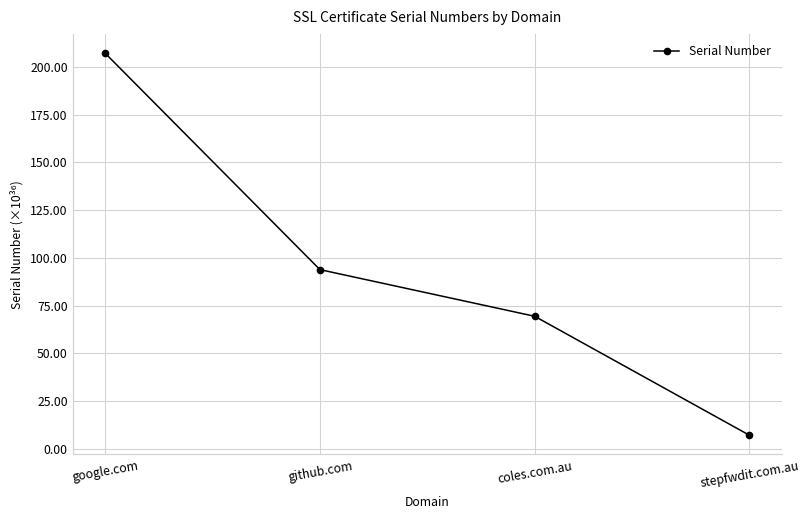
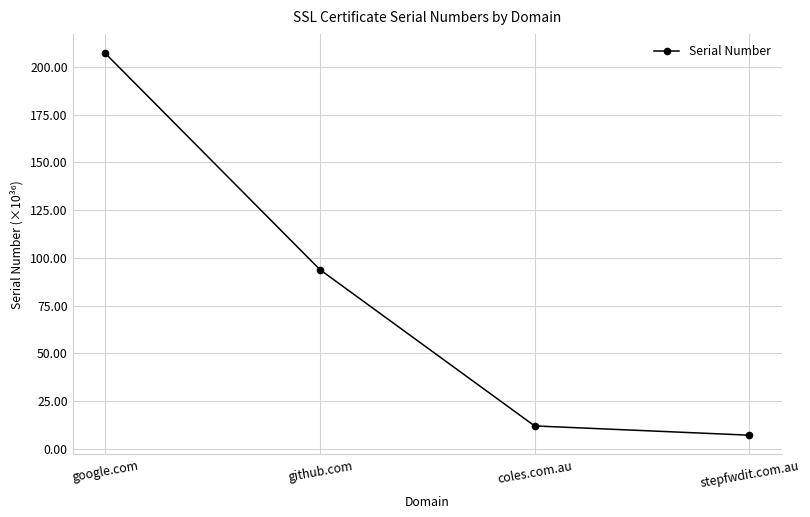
  {
    "google.com": 207,
    "github.com": 94,
-   "coles.com.au": 69,
+   "coles.com.au": 12,
    "stepfwdit.com.au": 7
  }
